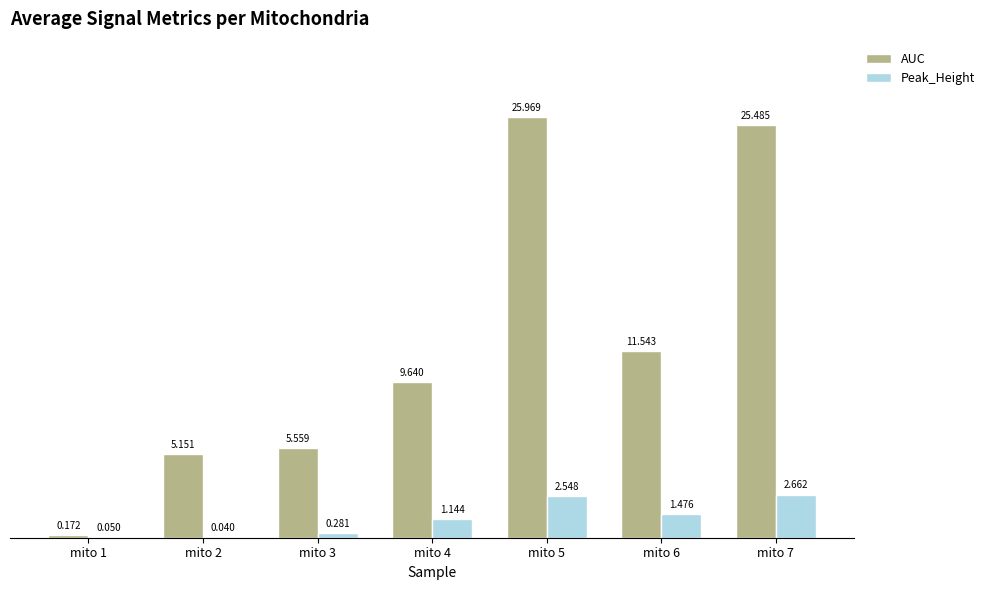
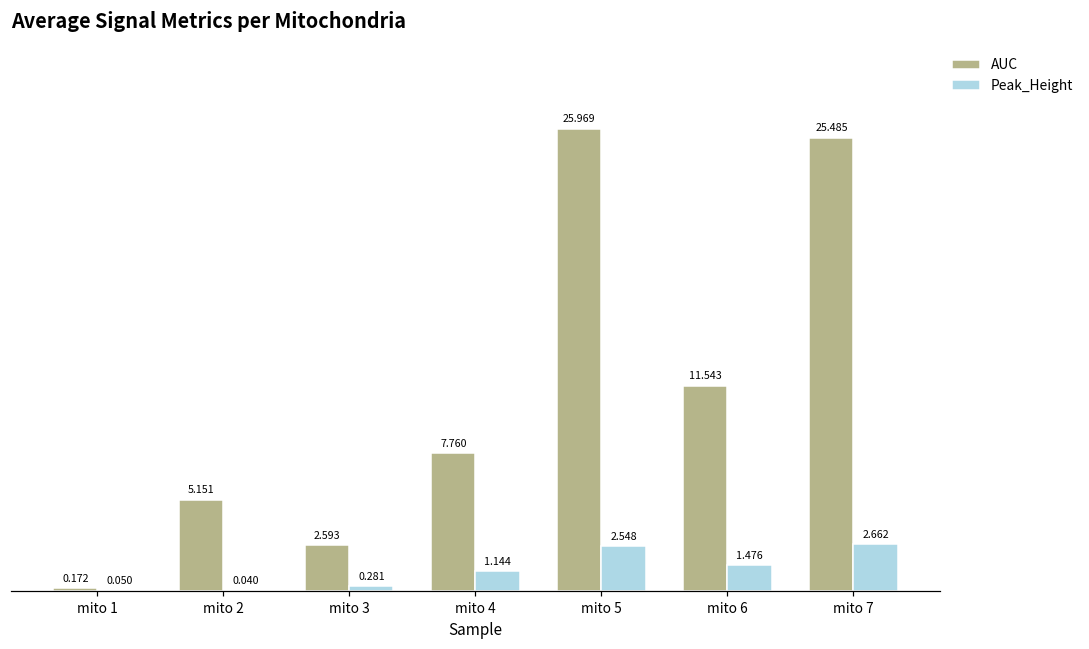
  {
    "AUC": {
      "mito 1": 0.172,
      "mito 2": 5.151,
-     "mito 3": 5.559,
-     "mito 4": 9.640,
+     "mito 3": 2.593,
+     "mito 4": 7.760,
      "mito 5": 25.969,
      "mito 6": 11.543,
      "mito 7": 25.485
    },
    "Peak_Height": {
      "mito 1": 0.050,
      "mito 2": 0.040,
      "mito 3": 0.281,
      "mito 4": 1.144,
      "mito 5": 2.548,
      "mito 6": 1.476,
      "mito 7": 2.662
    }
  }
